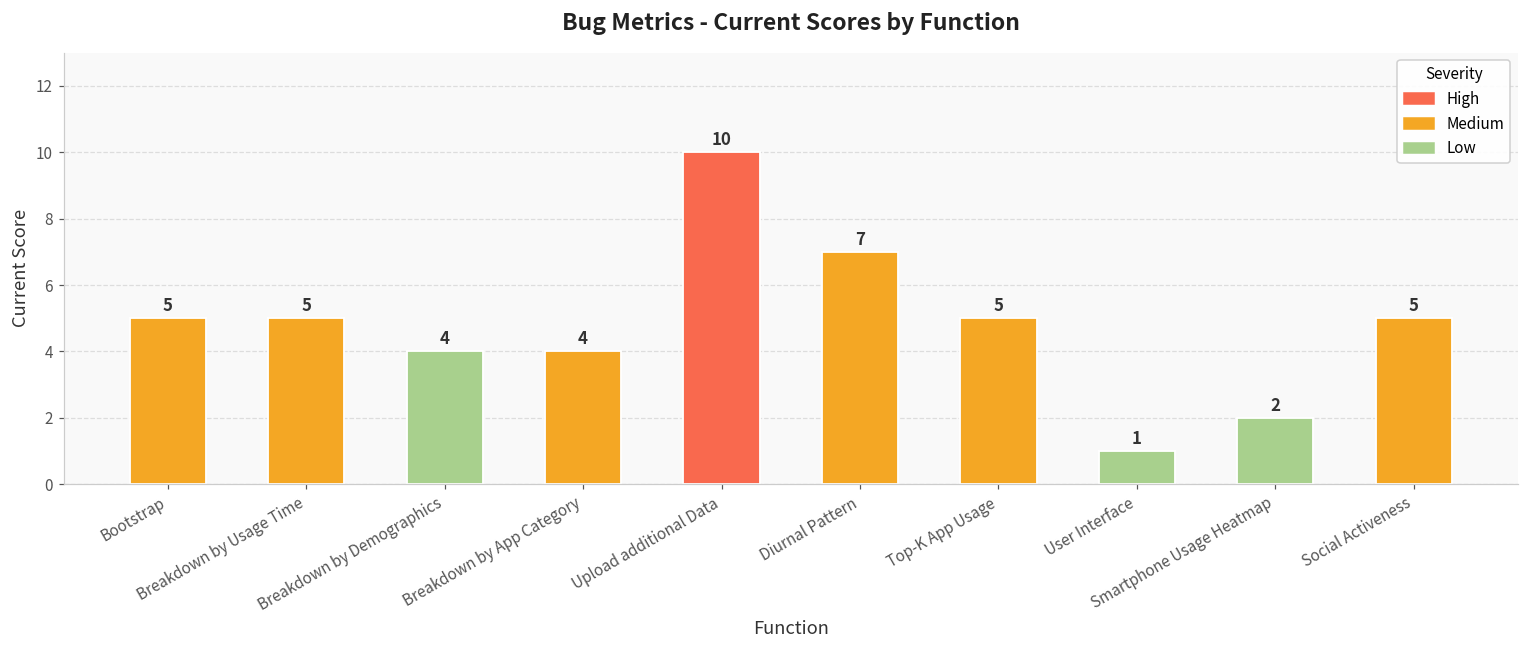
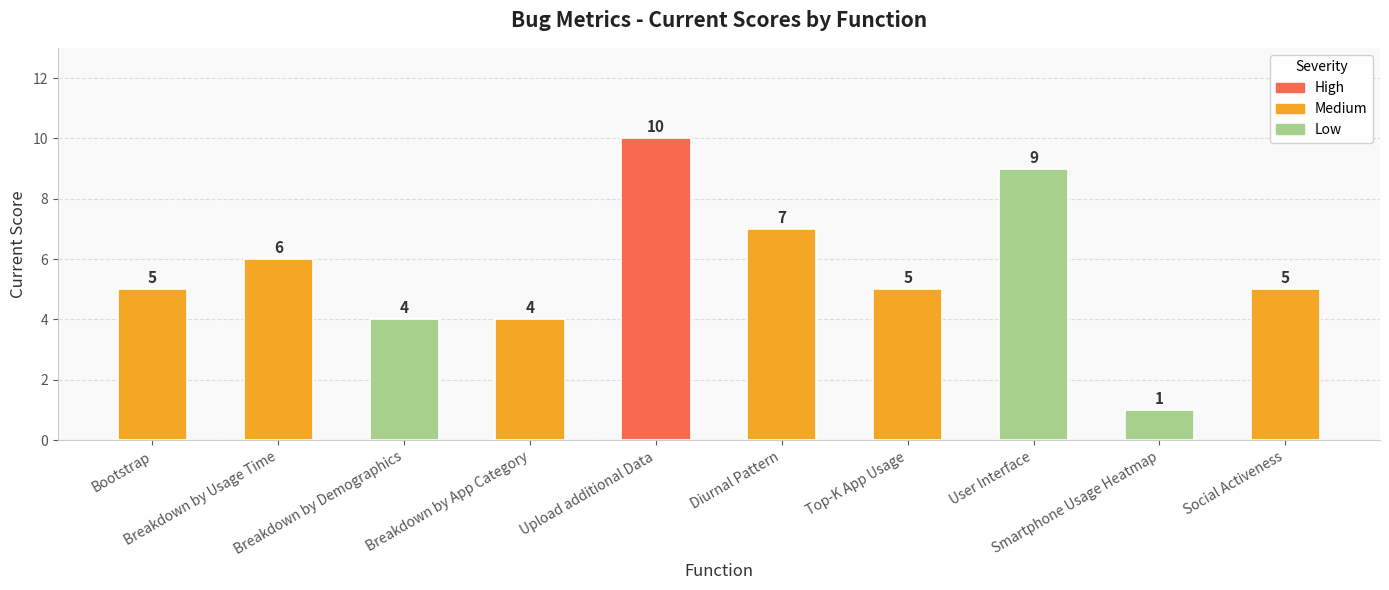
  {
    "Bootstrap": 5,
-   "Breakdown by Usage Time": 5,
+   "Breakdown by Usage Time": 6,
    "Breakdown by Demographics": 4,
    "Breakdown by App Category": 4,
    "Upload additional Data": 10,
    "Diurnal Pattern": 7,
    "Top-K App Usage": 5,
-   "User Interface": 1,
-   "Smartphone Usage Heatmap": 2,
+   "User Interface": 9,
+   "Smartphone Usage Heatmap": 1,
    "Social Activeness": 5
  }
